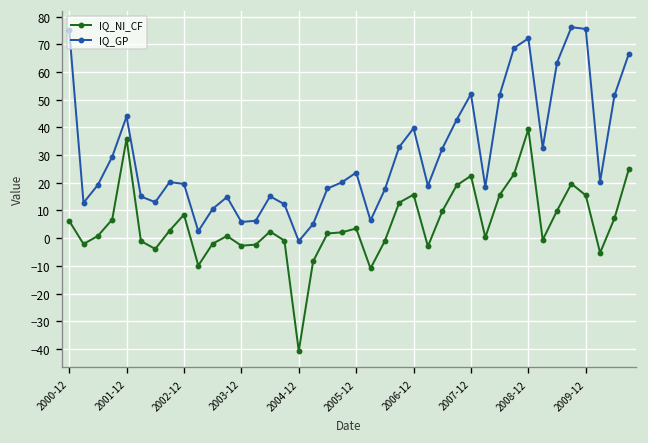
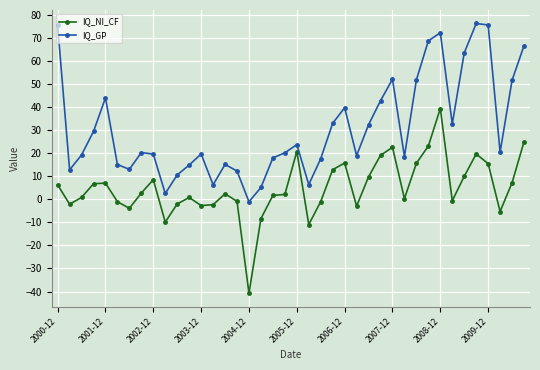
  {
    "IQ_NI_CF": {
      "2000-12": 6,
-     "2001-12": 36,
+     "2001-12": 7,
      "2002-12": 8,
      "2003-12": -3,
      "2004-12": -41,
-     "2005-12": 3,
+     "2005-12": 21,
      "2006-12": 16,
      "2007-12": 23,
      "2008-12": 39,
      "2009-12": 15
    },
    "IQ_GP": {
      "2001-12": 44,
      "2002-12": 20,
-     "2003-12": 6,
+     "2003-12": 20,
      "2004-12": -1,
      "2005-12": 24,
      "2006-12": 40,
      "2007-12": 52,
      "2008-12": 72,
      "2009-12": 76
    }
  }
